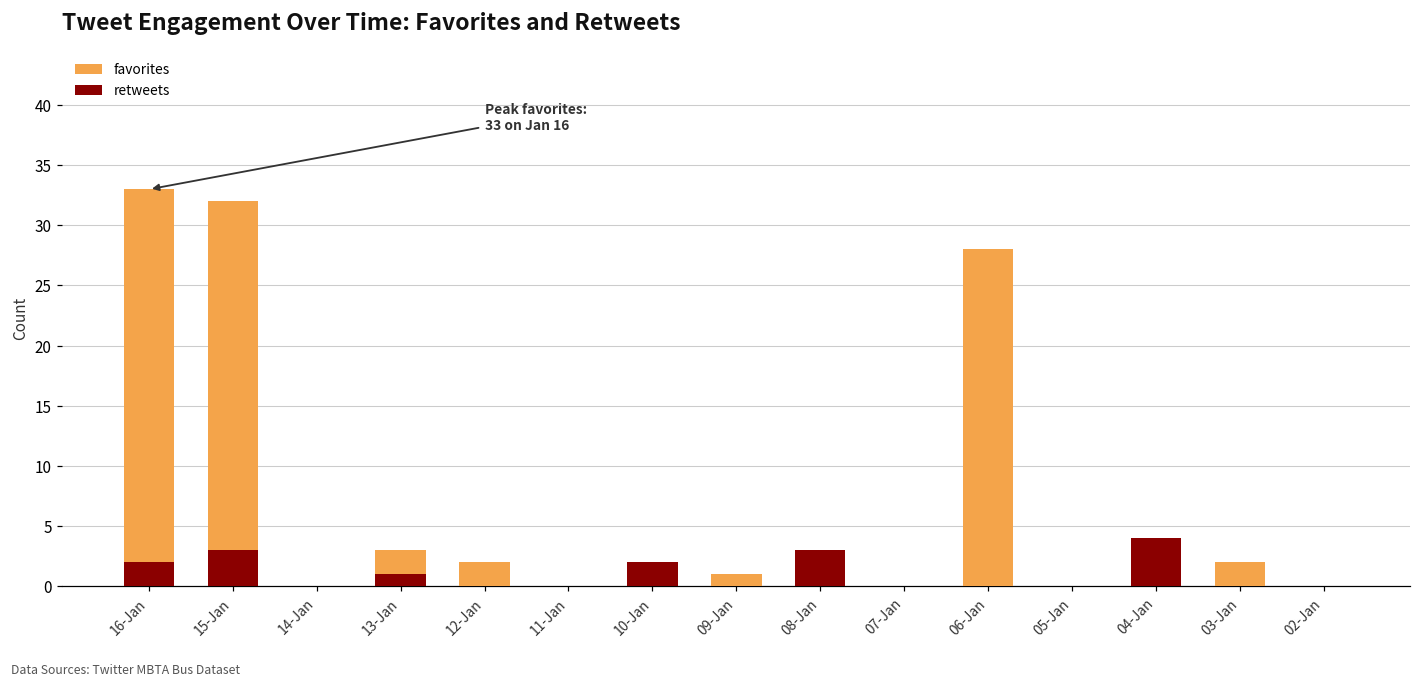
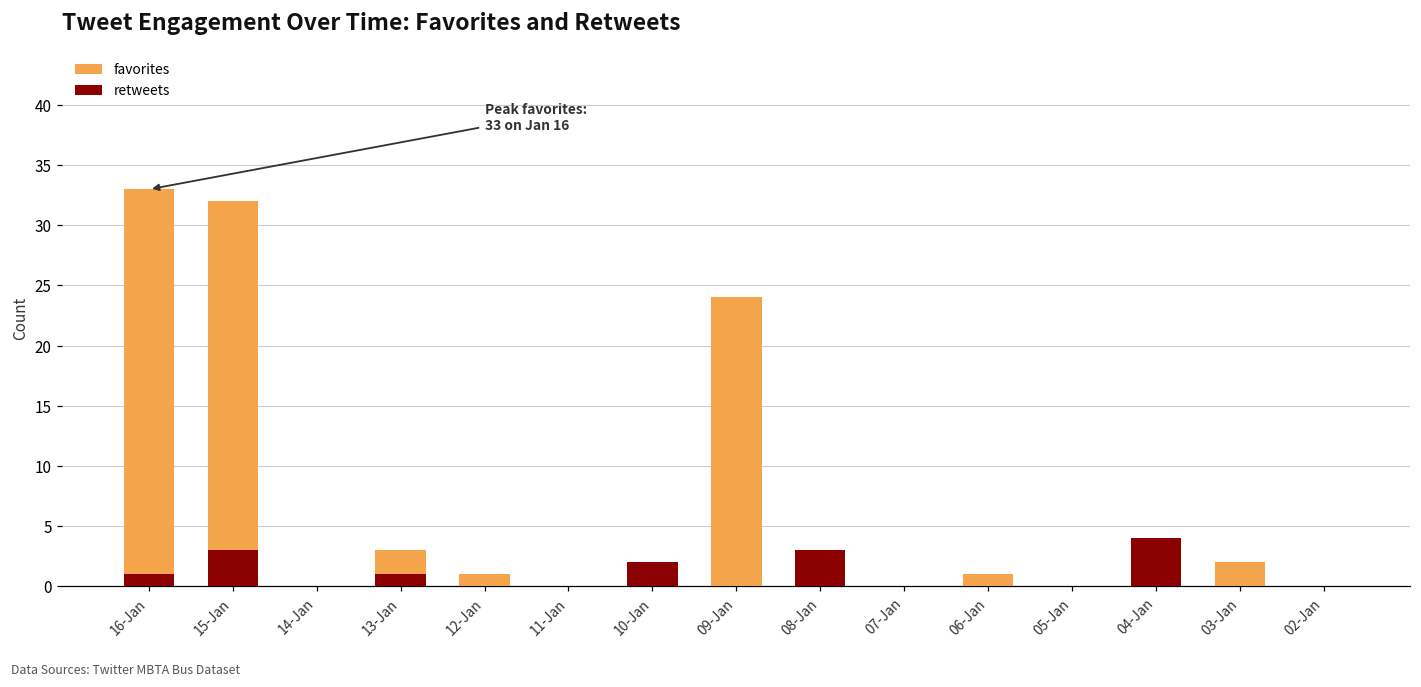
  {
    "favorites": {
      "15-Jan": 32,
      "14-Jan": 0,
      "13-Jan": 3,
-     "12-Jan": 2,
+     "12-Jan": 1,
      "11-Jan": 0,
      "10-Jan": 2,
-     "09-Jan": 1,
+     "09-Jan": 24,
      "08-Jan": 3,
      "07-Jan": 0,
-     "06-Jan": 28,
+     "06-Jan": 1,
      "05-Jan": 0,
      "03-Jan": 2,
      "02-Jan": 0
    },
    "retweets": {
-     "16-Jan": 2,
+     "16-Jan": 1,
      "14-Jan": 0,
      "12-Jan": 0,
      "11-Jan": 0,
      "10-Jan": 2,
      "09-Jan": 0,
      "08-Jan": 3,
      "07-Jan": 0,
      "06-Jan": 0,
      "05-Jan": 0,
      "04-Jan": 4,
      "03-Jan": 0,
      "02-Jan": 0
    }
  }
